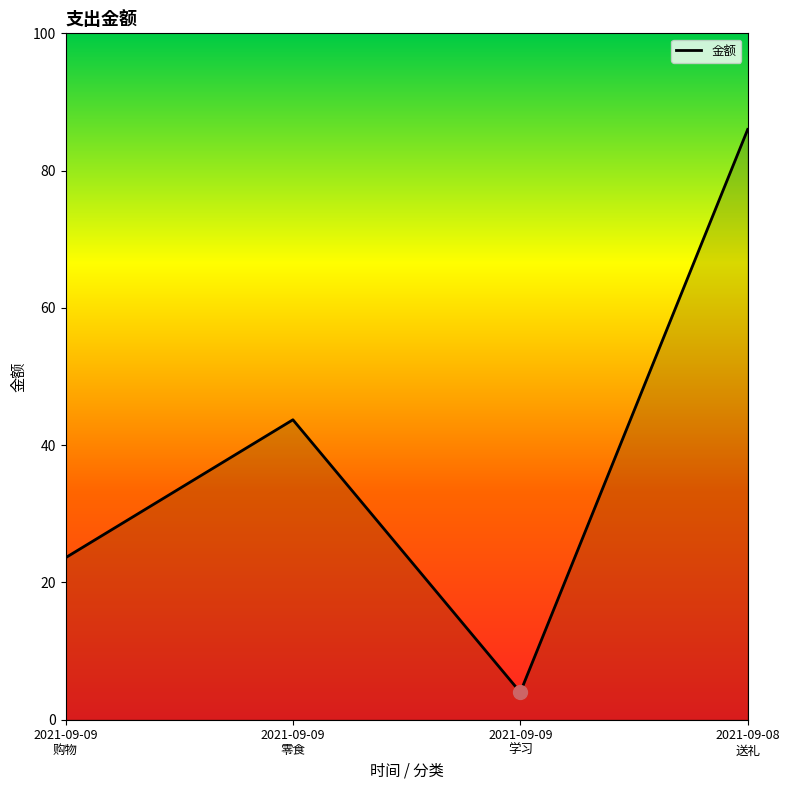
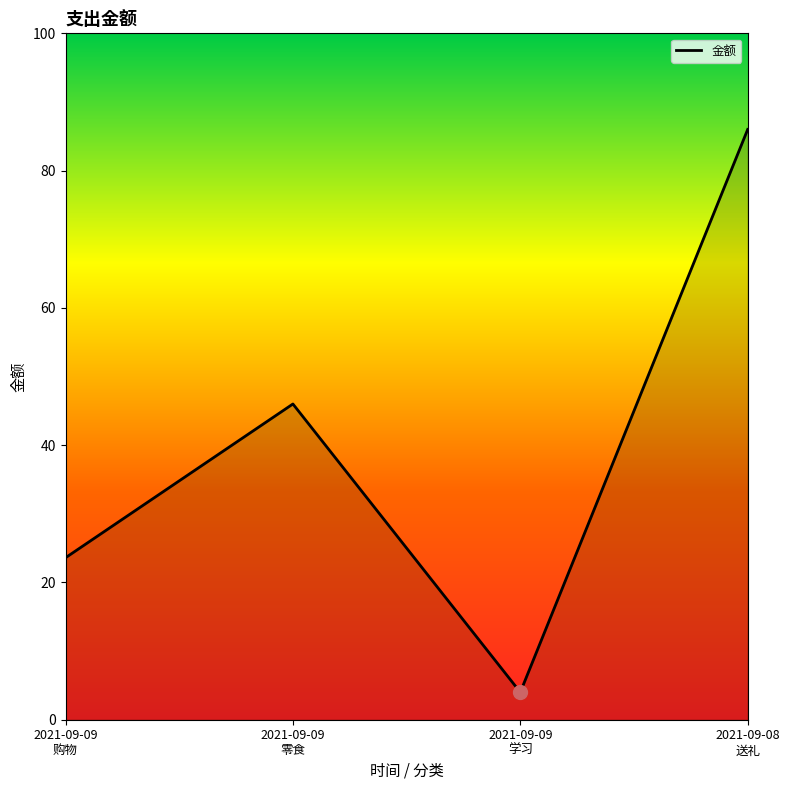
  {
    "金额": {
      "2021-09-09 购物": 24,
-     "2021-09-09 零食": 44,
+     "2021-09-09 零食": 46,
      "2021-09-08 送礼": 86
    }
  }
